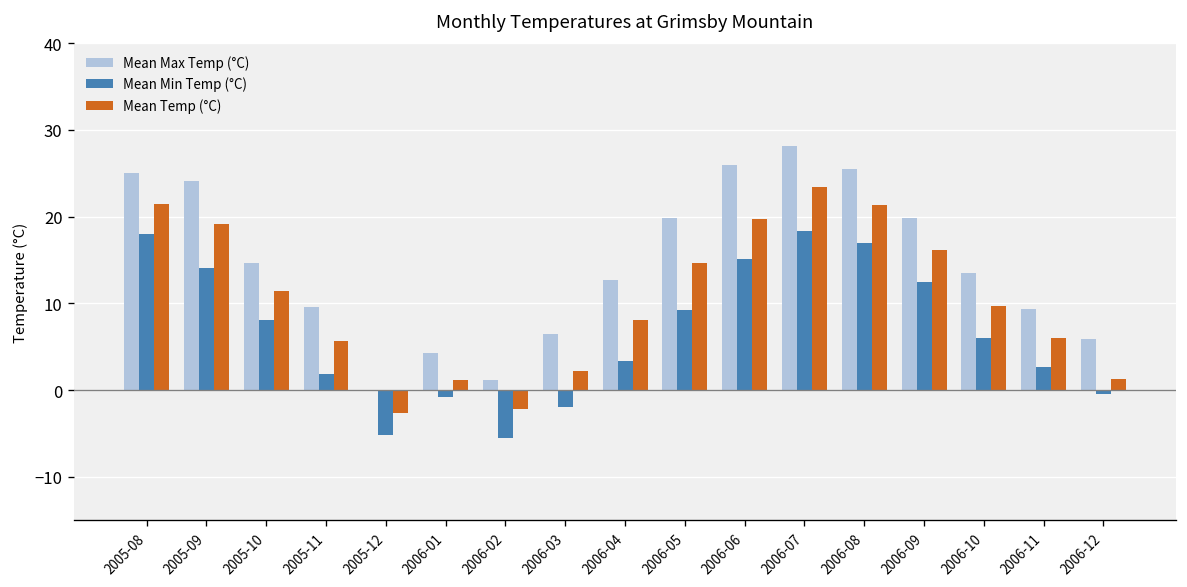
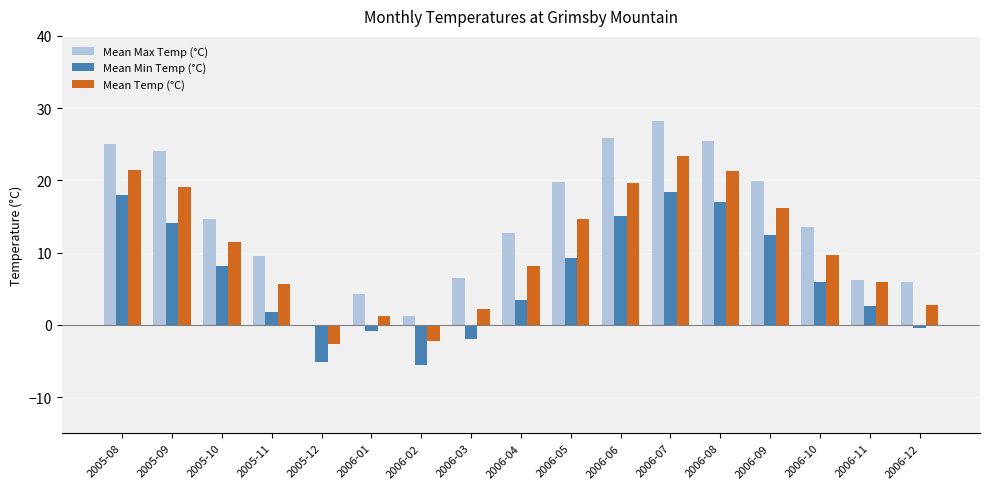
  {
    "Mean Max Temp (°C)": {
      "2005-08": 25,
      "2005-09": 24,
      "2005-10": 15,
      "2005-11": 10,
      "2006-01": 4,
      "2006-02": 1,
      "2006-03": 7,
      "2006-04": 13,
      "2006-05": 20,
      "2006-06": 26,
      "2006-07": 28,
      "2006-08": 26,
      "2006-09": 20,
      "2006-10": 14,
-     "2006-11": 9,
+     "2006-11": 6,
      "2006-12": 6
    },
    "Mean Min Temp (°C)": {
      "2005-08": 18,
      "2005-09": 14,
      "2005-10": 8,
      "2005-11": 2,
      "2005-12": -5,
      "2006-01": -1,
      "2006-02": -6,
      "2006-03": -2,
      "2006-04": 3,
      "2006-05": 9,
      "2006-06": 15,
      "2006-07": 18,
      "2006-08": 17,
      "2006-09": 13,
      "2006-10": 6,
      "2006-11": 3,
      "2006-12": -1
    },
    "Mean Temp (°C)": {
      "2005-08": 22,
      "2005-09": 19,
      "2005-10": 11,
      "2005-11": 6,
      "2005-12": -3,
      "2006-01": 1,
      "2006-02": -2,
      "2006-03": 2,
      "2006-04": 8,
      "2006-05": 15,
      "2006-06": 20,
      "2006-07": 23,
      "2006-08": 21,
      "2006-09": 16,
      "2006-10": 10,
      "2006-11": 6,
-     "2006-12": 1
+     "2006-12": 3
    }
  }
